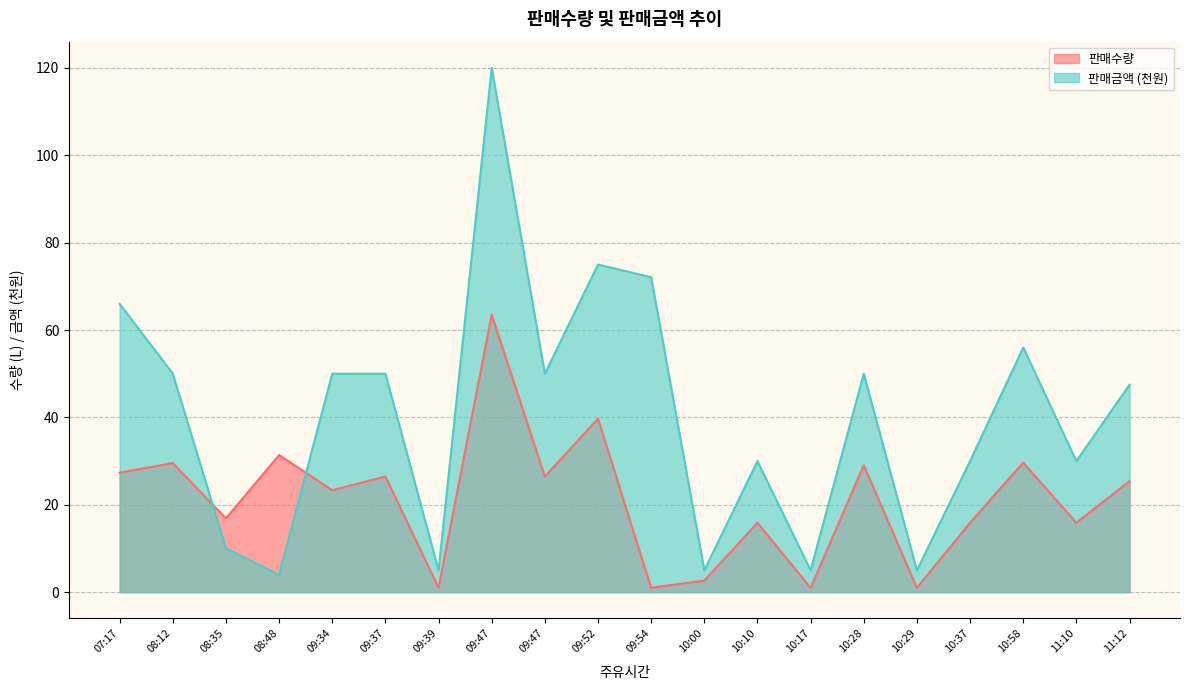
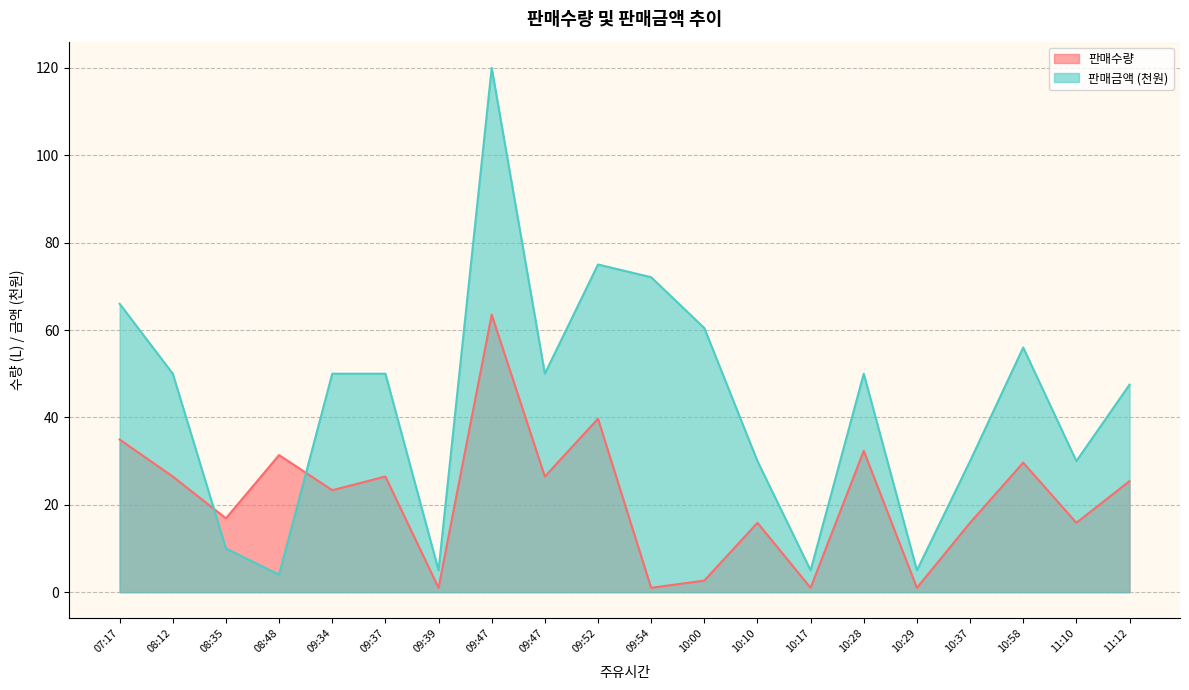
  {
    "판매수량": {
-     "07:17": 27,
-     "08:12": 30,
+     "07:17": 35,
+     "08:12": 26,
      "08:35": 17,
      "08:48": 31,
      "09:34": 23,
      "09:37": 26,
      "09:39": 1,
      "09:52": 40,
      "09:54": 1,
      "10:00": 3,
      "10:10": 16,
      "10:17": 1,
-     "10:28": 29,
+     "10:28": 32,
      "10:29": 1,
      "10:37": 16,
      "10:58": 30,
      "11:10": 16,
      "11:12": 25
    },
    "판매금액 (천원)": {
      "07:17": 66,
      "08:12": 50,
      "08:35": 10,
      "08:48": 4,
      "09:34": 50,
      "09:37": 50,
      "09:39": 5,
      "09:52": 75,
      "09:54": 72,
-     "10:00": 5,
+     "10:00": 60,
      "10:10": 30,
      "10:17": 5,
      "10:28": 50,
      "10:29": 5,
      "10:37": 30,
      "10:58": 56,
      "11:10": 30,
      "11:12": 47
    }
  }
